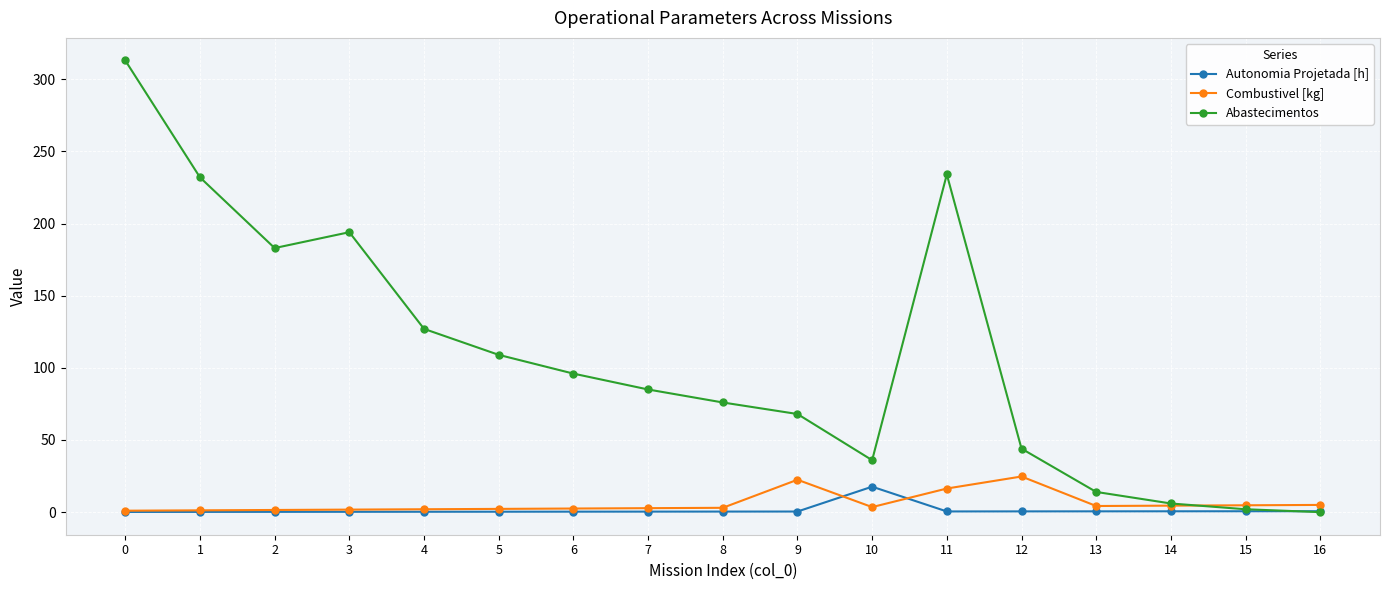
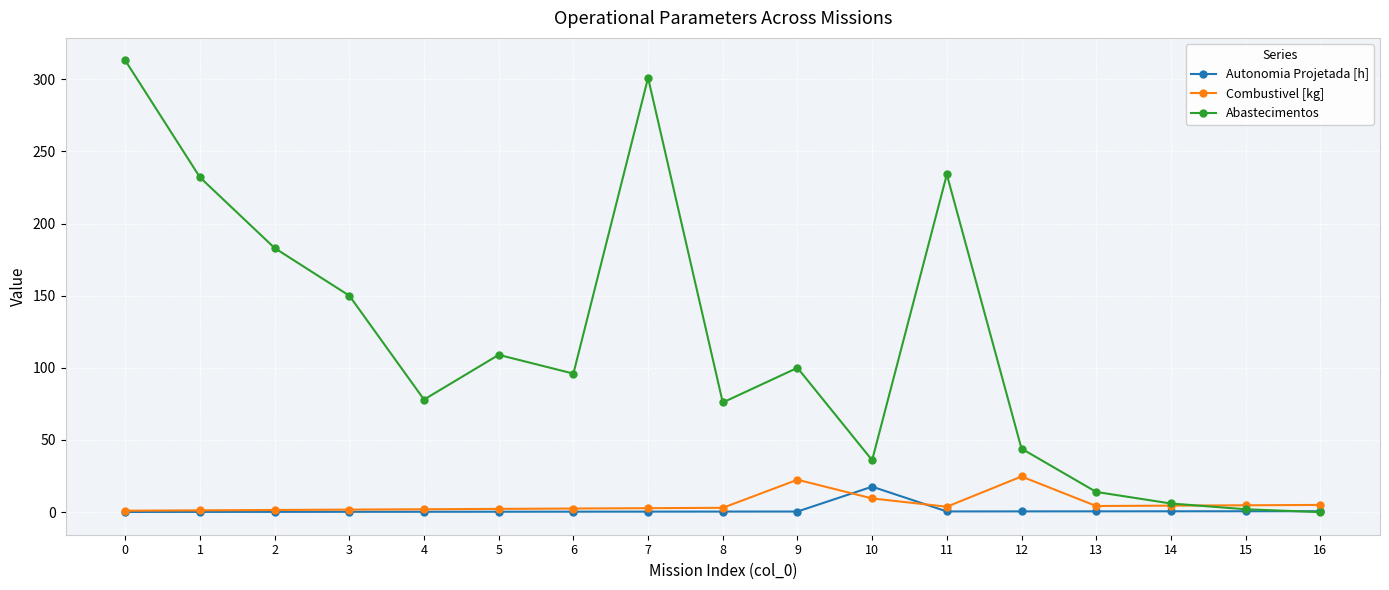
  {
    "Autonomia Projetada [h]": {
      "5": 0,
      "6": 0,
      "7": 0,
      "8": 0,
      "9": 0,
      "10": 18,
      "11": 0,
      "12": 1,
      "13": 1,
      "14": 1
    },
    "Combustivel [kg]": {
      "5": 2,
      "6": 3,
      "7": 3,
      "8": 3,
      "9": 22,
-     "10": 4,
-     "11": 16,
+     "10": 10,
+     "11": 4,
      "12": 25,
      "13": 4,
      "15": 5,
      "16": 5
    },
    "Abastecimentos": {
      "0": 313,
      "1": 232,
      "2": 183,
-     "3": 194,
-     "4": 127,
+     "3": 150,
+     "4": 78,
      "5": 109,
      "6": 96,
-     "7": 85,
+     "7": 301,
      "8": 76,
-     "9": 68,
+     "9": 100,
      "10": 36,
      "11": 234,
      "12": 44,
      "13": 14
    }
  }
